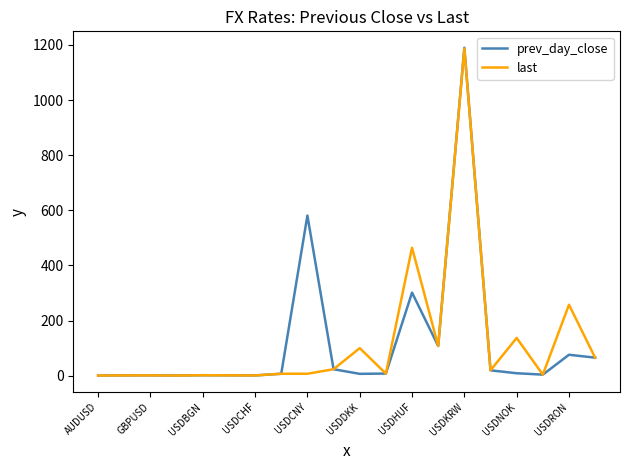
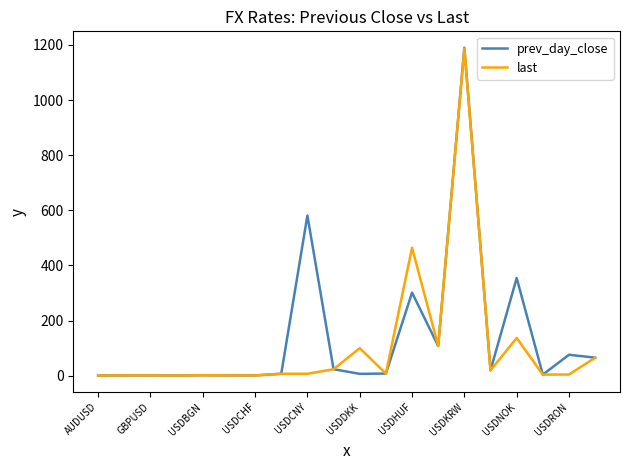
  {
    "prev_day_close": {
      "USDCNY": 580,
      "USDDKK": 10,
      "USDHUF": 300,
-     "USDNOK": 10,
+     "USDNOK": 350,
      "USDRON": 80
    },
    "last": {
      "USDCNY": 10,
      "USDDKK": 100,
      "USDHUF": 460,
      "USDNOK": 140,
-     "USDRON": 260
+     "USDRON": 0
    }
  }
